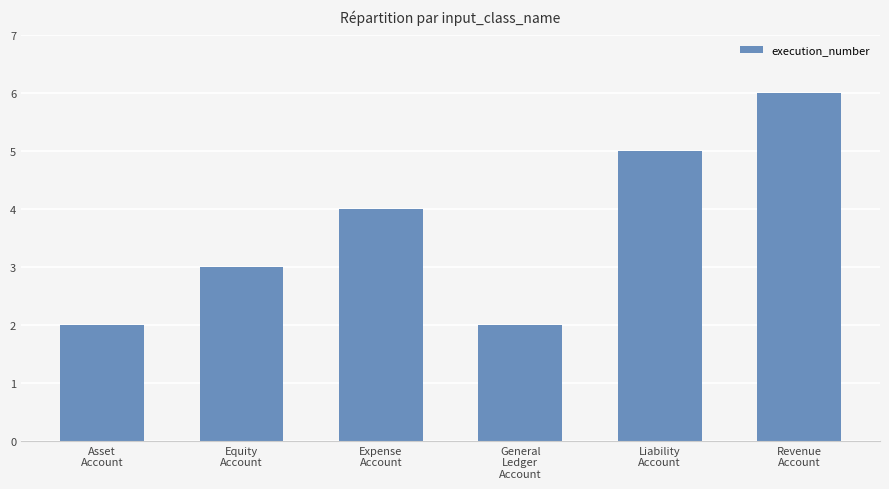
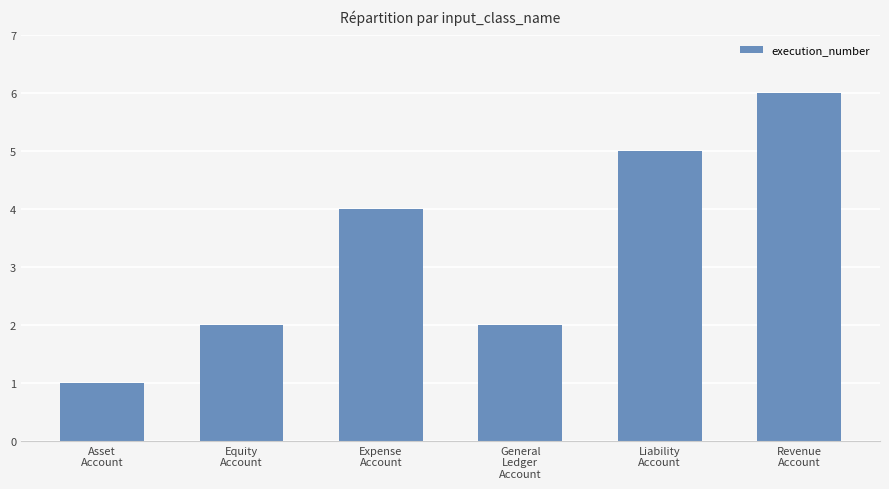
  {
-   "Asset Account": 2,
-   "Equity Account": 3,
+   "Asset Account": 1,
+   "Equity Account": 2,
    "Expense Account": 4,
    "General Ledger Account": 2,
    "Liability Account": 5,
    "Revenue Account": 6
  }
